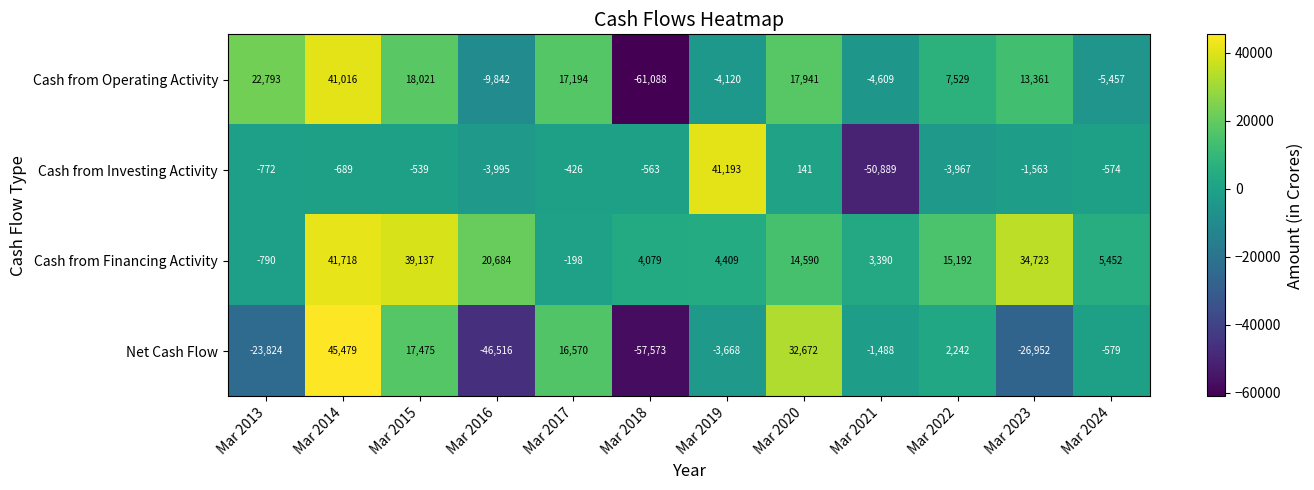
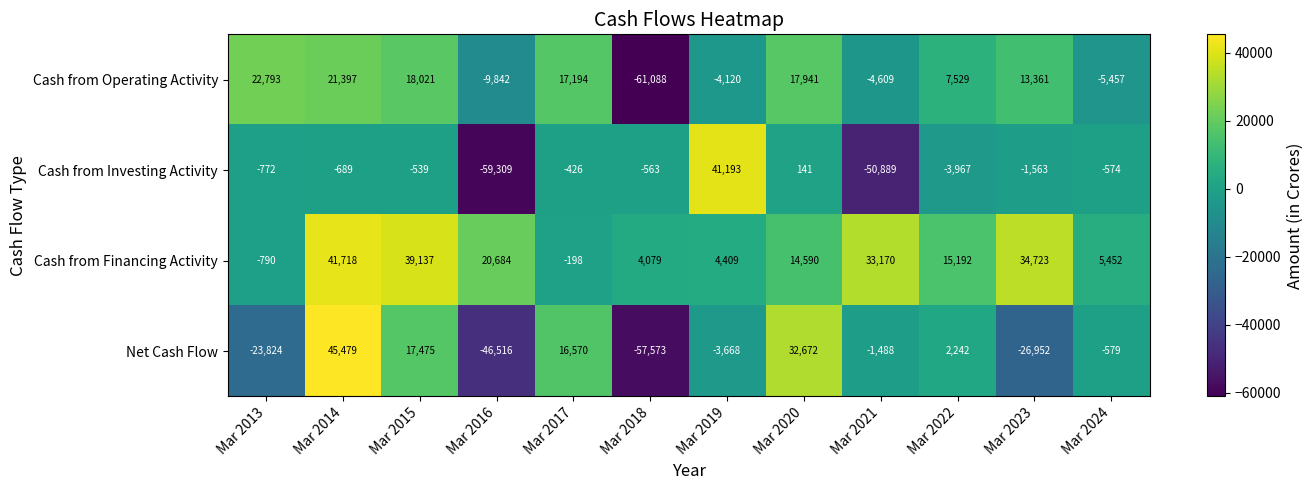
  {
    "Cash from Operating Activity": {
      "Mar 2013": "22,793",
-     "Mar 2014": "41,016",
+     "Mar 2014": "21,397",
      "Mar 2015": "18,021",
      "Mar 2016": "-9,842",
      "Mar 2017": "17,194",
      "Mar 2018": "-61,088",
      "Mar 2019": "-4,120",
      "Mar 2020": "17,941",
      "Mar 2021": "-4,609",
      "Mar 2022": "7,529",
      "Mar 2023": "13,361",
      "Mar 2024": "-5,457"
    },
    "Cash from Investing Activity": {
      "Mar 2013": "-772",
      "Mar 2014": "-689",
      "Mar 2015": "-539",
-     "Mar 2016": "-3,995",
+     "Mar 2016": "-59,309",
      "Mar 2017": "-426",
      "Mar 2018": "-563",
      "Mar 2019": "41,193",
      "Mar 2020": "141",
      "Mar 2021": "-50,889",
      "Mar 2022": "-3,967",
      "Mar 2023": "-1,563",
      "Mar 2024": "-574"
    },
    "Cash from Financing Activity": {
      "Mar 2013": "-790",
      "Mar 2014": "41,718",
      "Mar 2015": "39,137",
      "Mar 2016": "20,684",
      "Mar 2017": "-198",
      "Mar 2018": "4,079",
      "Mar 2019": "4,409",
      "Mar 2020": "14,590",
-     "Mar 2021": "3,390",
+     "Mar 2021": "33,170",
      "Mar 2022": "15,192",
      "Mar 2023": "34,723",
      "Mar 2024": "5,452"
    },
    "Net Cash Flow": {
      "Mar 2013": "-23,824",
      "Mar 2014": "45,479",
      "Mar 2015": "17,475",
      "Mar 2016": "-46,516",
      "Mar 2017": "16,570",
      "Mar 2018": "-57,573",
      "Mar 2019": "-3,668",
      "Mar 2020": "32,672",
      "Mar 2021": "-1,488",
      "Mar 2022": "2,242",
      "Mar 2023": "-26,952",
      "Mar 2024": "-579"
    }
  }
